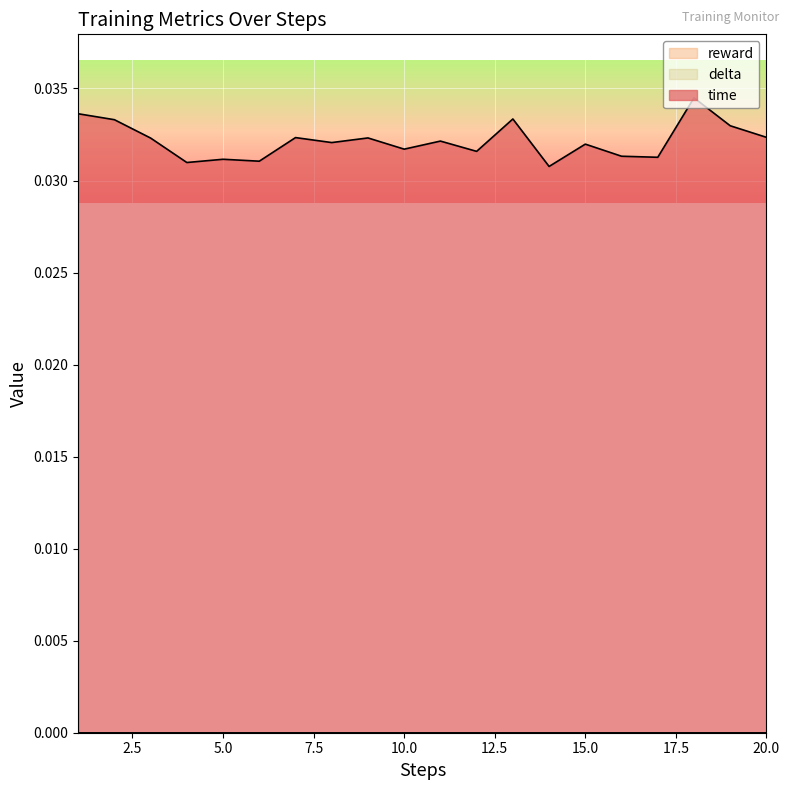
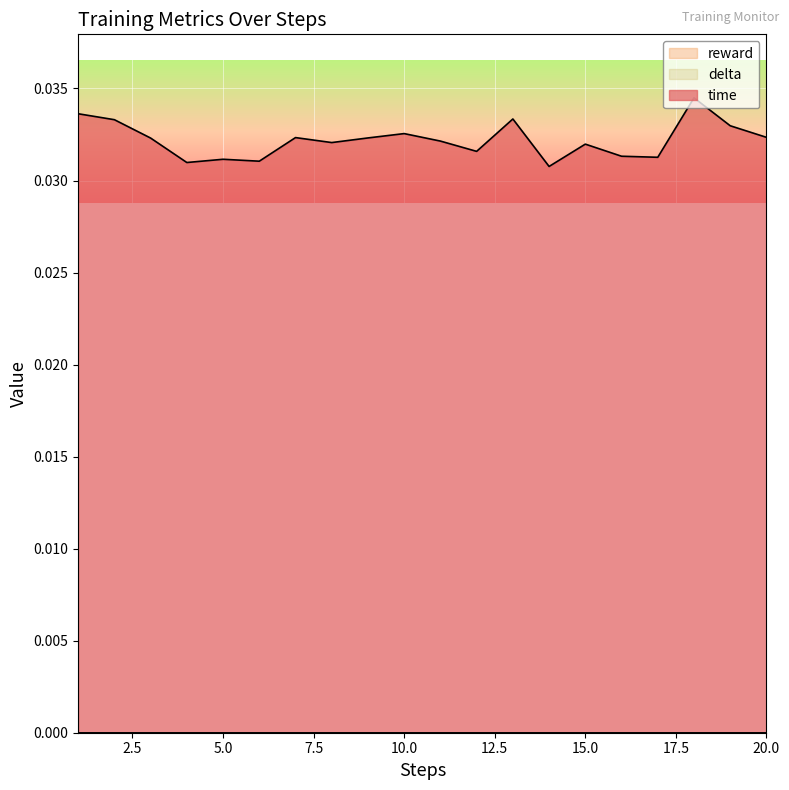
  {
    "delta": {
      "5.0": 0.0000,
      "10.0": 0.0000,
      "15.0": 0.0000,
      "20.0": 0.0000
    },
    "time": {
      "5.0": 0.0312,
-     "10.0": 0.0317,
+     "10.0": 0.0325,
      "15.0": 0.0320,
      "20.0": 0.0323
    }
  }
